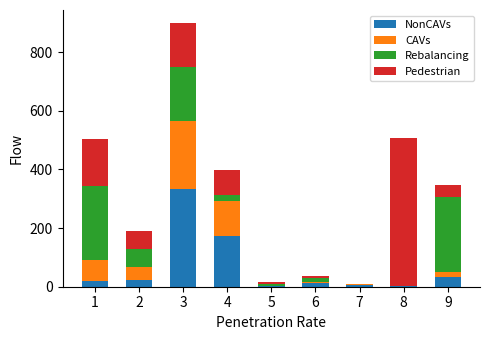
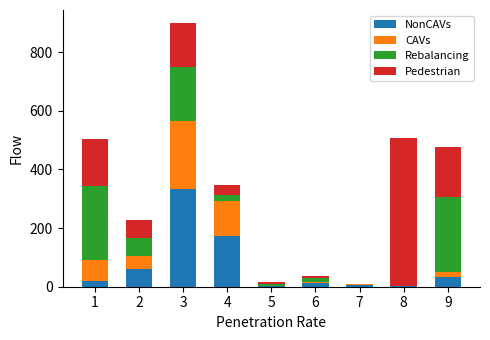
  {
    "NonCAVs": {
      "1": 20,
-     "2": 20,
+     "2": 60,
      "3": 330,
      "4": 170,
      "6": 10,
      "9": 30
    },
    "CAVs": {
      "1": 70,
      "2": 40,
      "3": 230,
      "4": 120,
      "8": 0,
      "9": 20
    },
    "Rebalancing": {
      "1": 250,
      "2": 60,
      "3": 190,
      "4": 20,
      "6": 10,
      "8": 0,
      "9": 260
    },
    "Pedestrian": {
      "1": 160,
      "2": 60,
      "3": 150,
-     "4": 90,
+     "4": 40,
      "8": 500,
-     "9": 40
+     "9": 170
    }
  }
